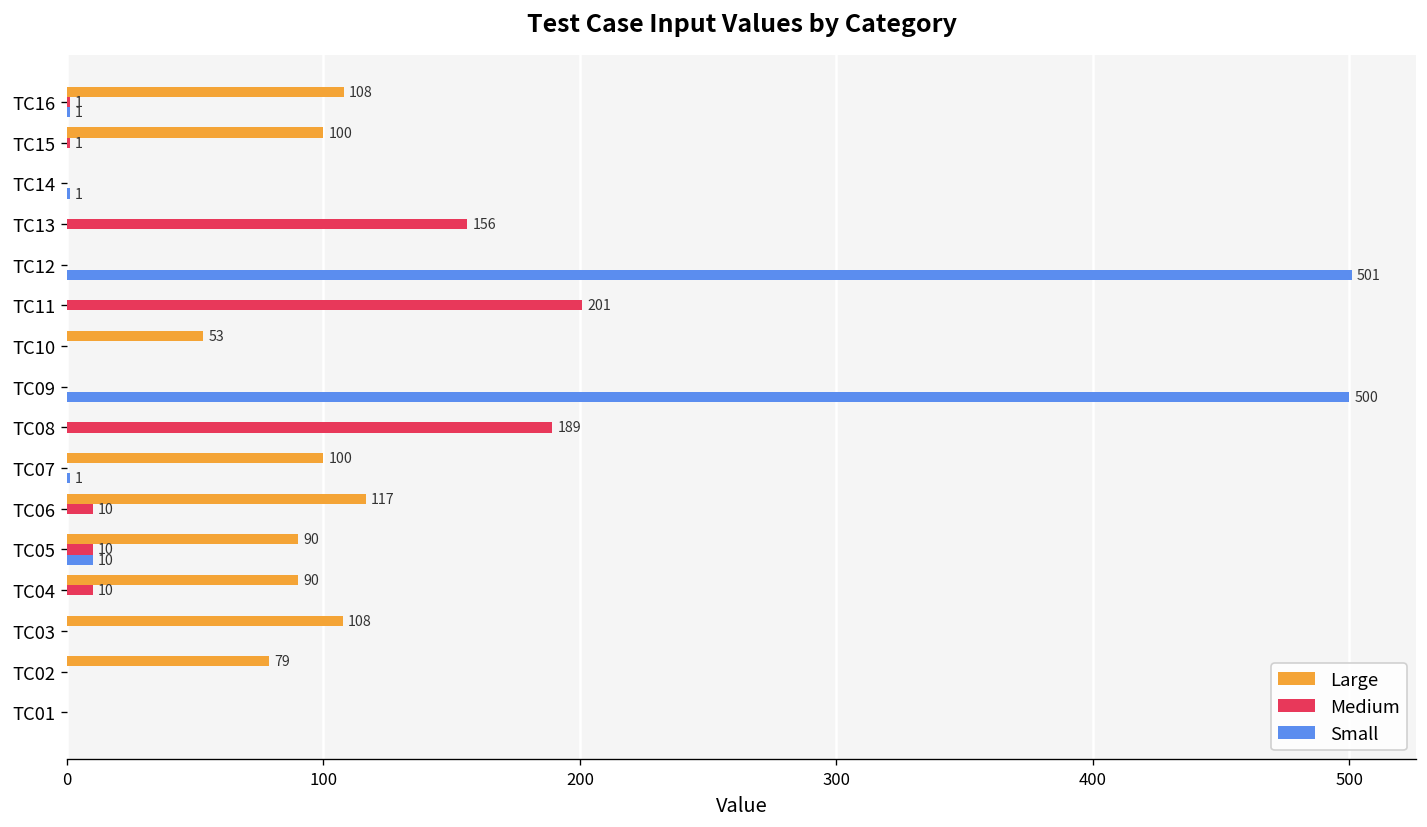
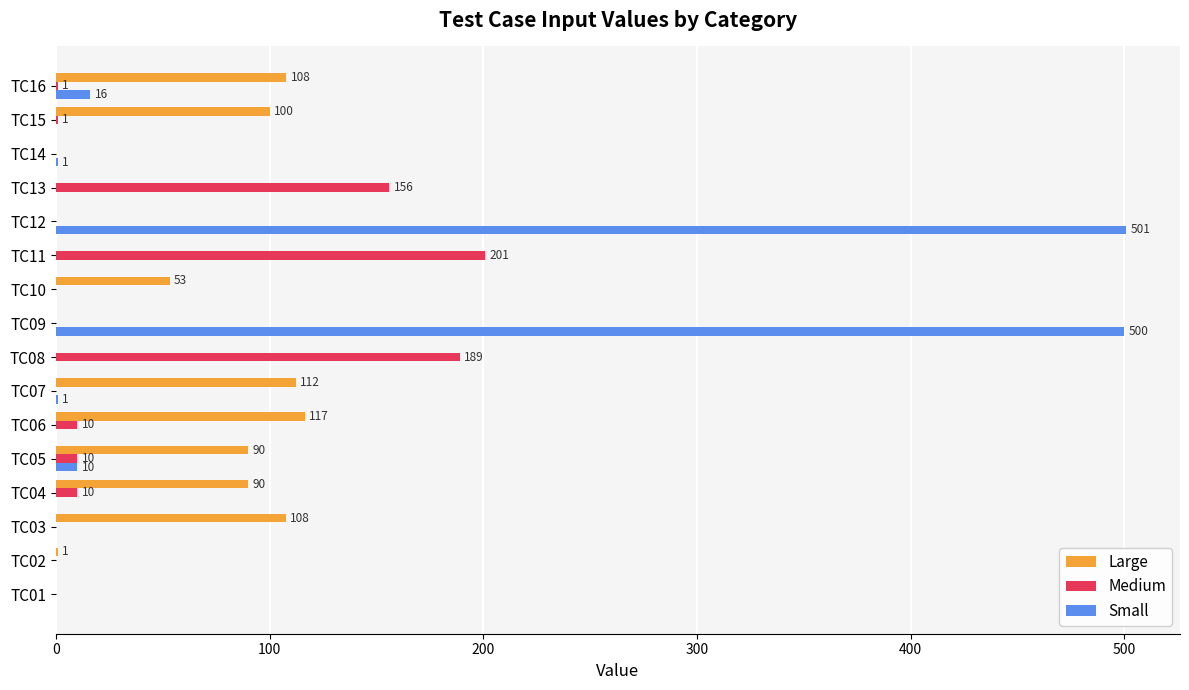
  {
    "Large": {
      "TC16": 108,
      "TC15": 100,
      "TC10": 53,
-     "TC07": 100,
+     "TC07": 112,
      "TC06": 117,
      "TC05": 90,
      "TC04": 90,
      "TC03": 108,
-     "TC02": 79
+     "TC02": 1
    },
    "Medium": {
      "TC15": 1,
      "TC13": 156,
      "TC11": 201,
      "TC08": 189,
      "TC06": 10,
      "TC04": 10
    },
    "Small": {
-     "TC16": 1,
+     "TC16": 16,
      "TC14": 1,
      "TC12": 501,
      "TC09": 500,
      "TC07": 1
    }
  }
